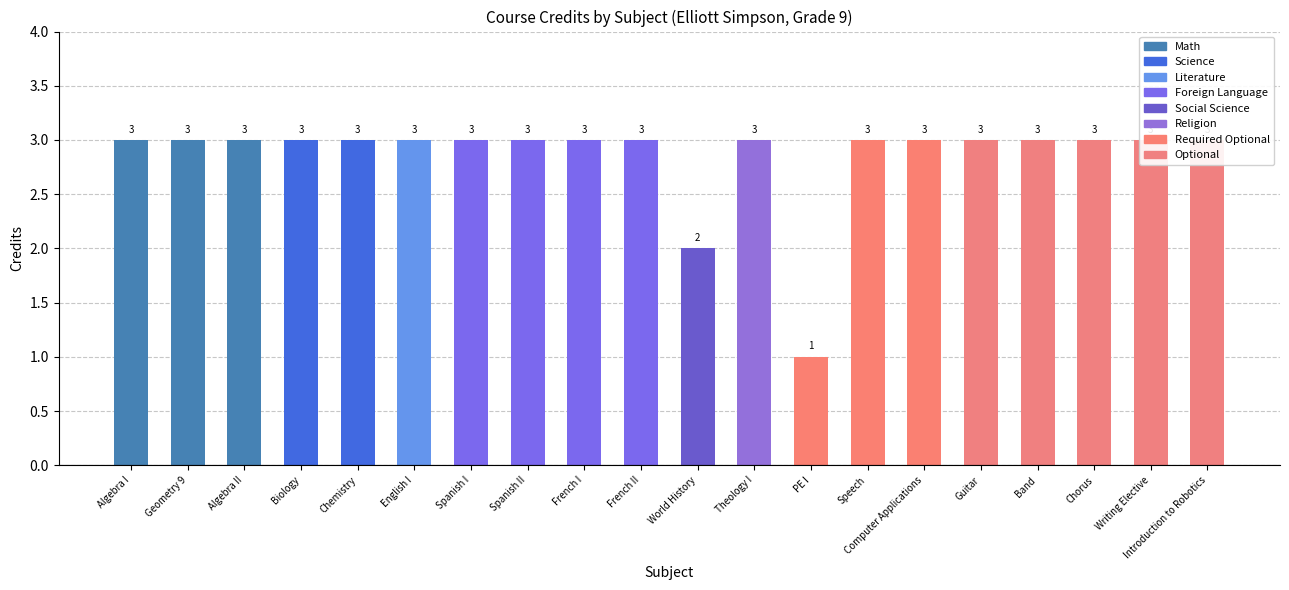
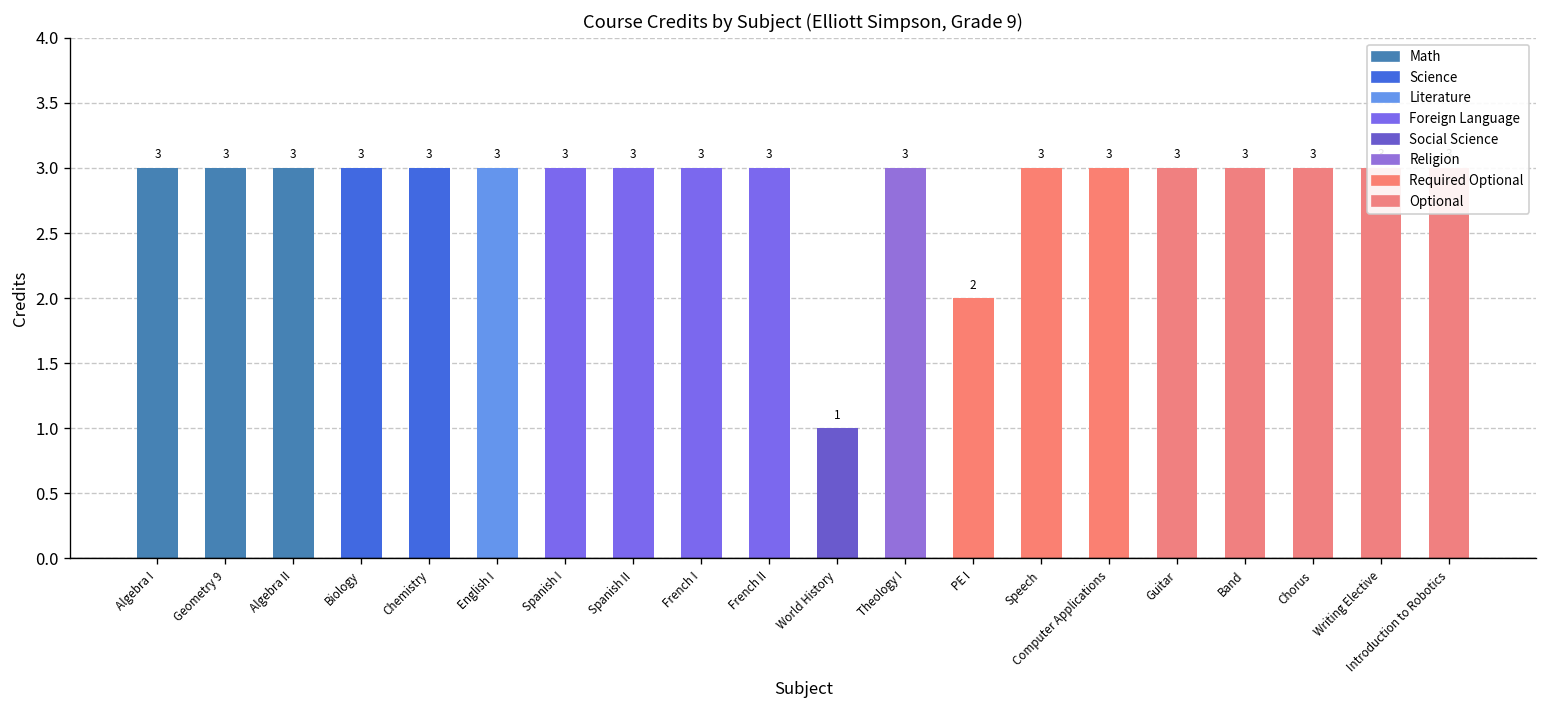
  {
    "Algebra I": 3,
    "Geometry 9": 3,
    "Algebra II": 3,
    "Biology": 3,
    "Chemistry": 3,
    "English I": 3,
    "Spanish I": 3,
    "Spanish II": 3,
    "French I": 3,
    "French II": 3,
-   "World History": 2,
+   "World History": 1,
    "Theology I": 3,
-   "PE I": 1,
+   "PE I": 2,
    "Speech": 3,
    "Computer Applications": 3,
    "Guitar": 3,
    "Band": 3,
    "Chorus": 3
  }
